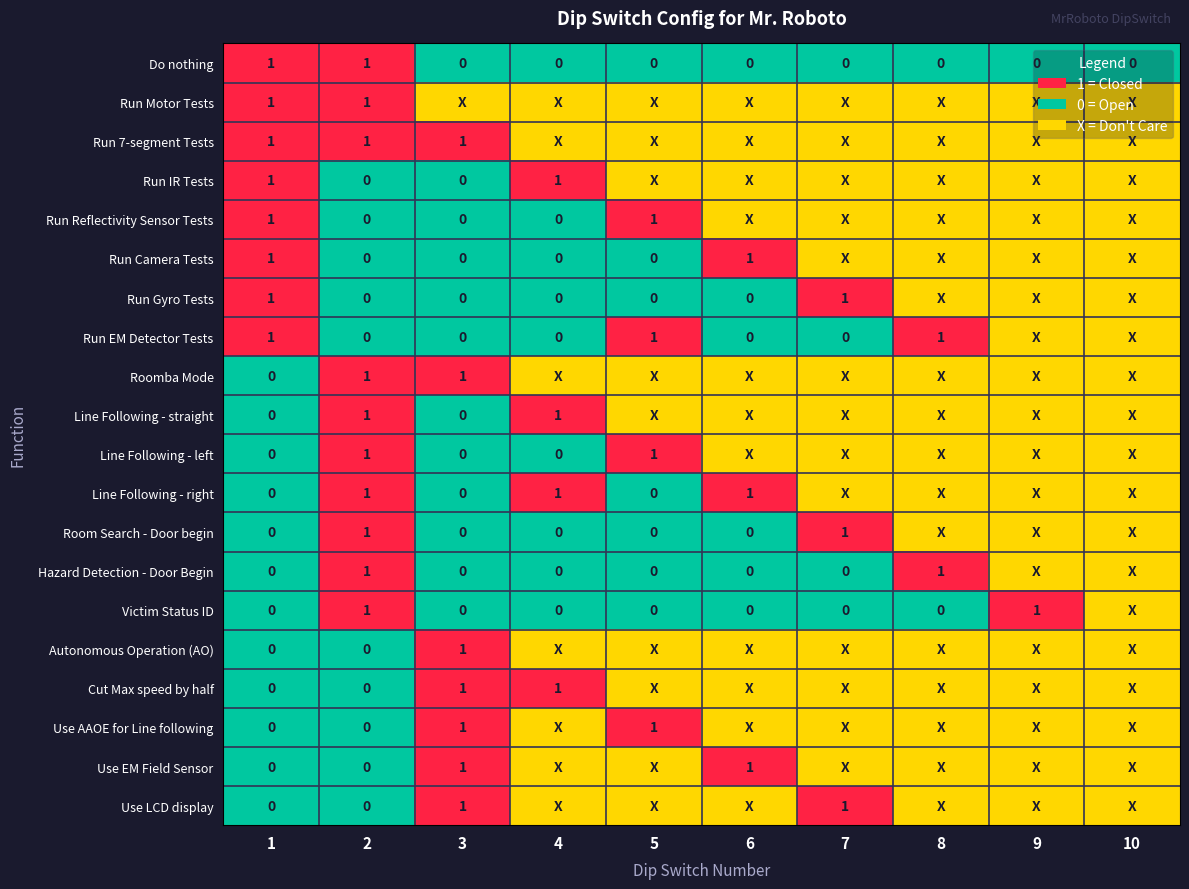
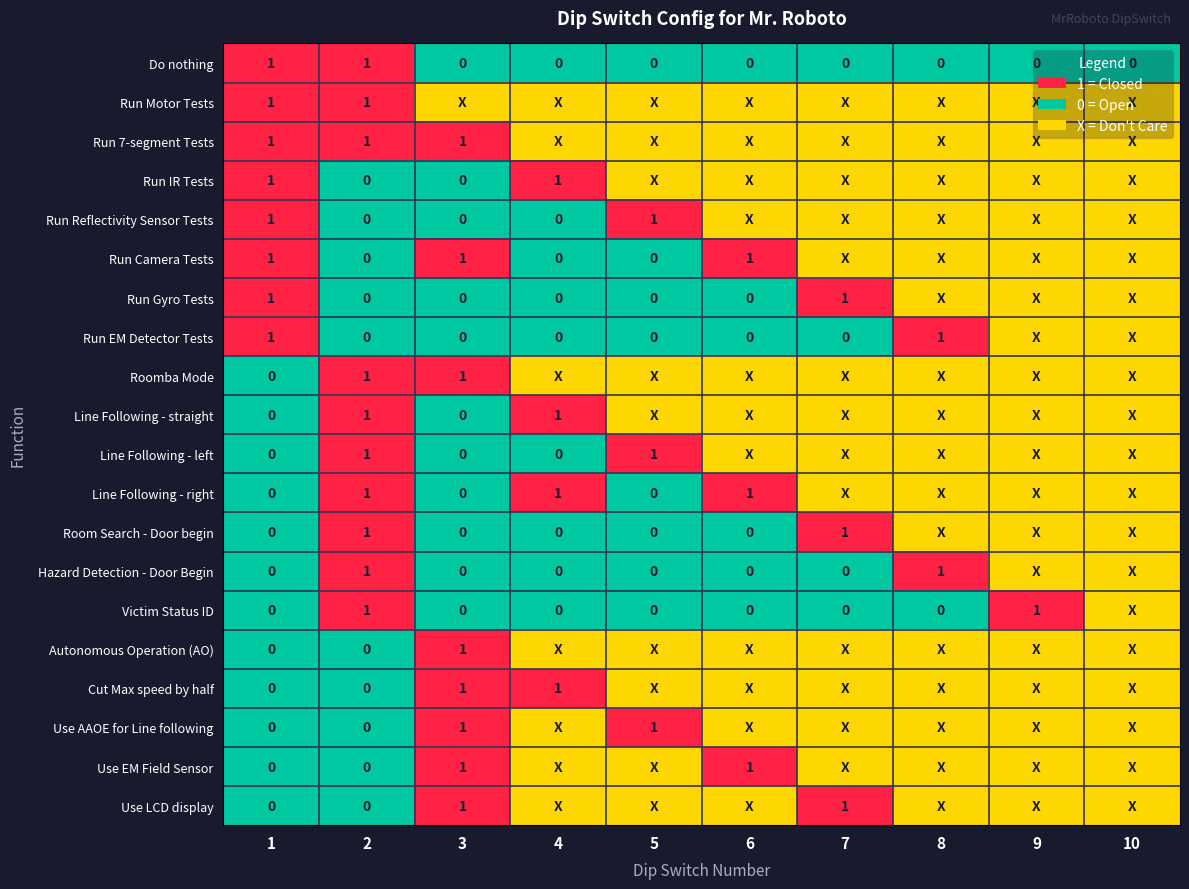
  {
    "Do nothing": {
      "1": 1,
      "2": 1,
      "3": 0,
      "4": 0,
      "5": 0,
      "6": 0,
      "7": 0,
      "8": 0
    },
    "Run Motor Tests": {
      "1": 1,
      "2": 1
    },
    "Run 7-segment Tests": {
      "1": 1,
      "2": 1,
      "3": 1
    },
    "Run IR Tests": {
      "1": 1,
      "2": 0,
      "3": 0,
      "4": 1
    },
    "Run Reflectivity Sensor Tests": {
      "1": 1,
      "2": 0,
      "3": 0,
      "4": 0,
      "5": 1
    },
    "Run Camera Tests": {
      "1": 1,
      "2": 0,
-     "3": 0,
+     "3": 1,
      "4": 0,
      "5": 0,
      "6": 1
    },
    "Run Gyro Tests": {
      "1": 1,
      "2": 0,
      "3": 0,
      "4": 0,
      "5": 0,
      "6": 0,
      "7": 1
    },
    "Run EM Detector Tests": {
      "1": 1,
      "2": 0,
      "3": 0,
      "4": 0,
-     "5": 1,
+     "5": 0,
      "6": 0,
      "7": 0,
      "8": 1
    },
    "Roomba Mode": {
      "1": 0,
      "2": 1,
      "3": 1
    },
    "Line Following - straight": {
      "1": 0,
      "2": 1,
      "3": 0,
      "4": 1
    },
    "Line Following - left": {
      "1": 0,
      "2": 1,
      "3": 0,
      "4": 0,
      "5": 1
    },
    "Line Following - right": {
      "1": 0,
      "2": 1,
      "3": 0,
      "4": 1,
      "5": 0,
      "6": 1
    },
    "Room Search - Door begin": {
      "1": 0,
      "2": 1,
      "3": 0,
      "4": 0,
      "5": 0,
      "6": 0,
      "7": 1
    },
    "Hazard Detection - Door Begin": {
      "1": 0,
      "2": 1,
      "3": 0,
      "4": 0,
      "5": 0,
      "6": 0,
      "7": 0,
      "8": 1
    },
    "Victim Status ID": {
      "1": 0,
      "2": 1,
      "3": 0,
      "4": 0,
      "5": 0,
      "6": 0,
      "7": 0,
      "8": 0,
      "9": 1
    },
    "Autonomous Operation (AO)": {
      "1": 0,
      "2": 0,
      "3": 1
    },
    "Cut Max speed by half": {
      "1": 0,
      "2": 0,
      "3": 1,
      "4": 1
    },
    "Use AAOE for Line following": {
      "1": 0,
      "2": 0,
      "3": 1,
      "5": 1
    },
    "Use EM Field Sensor": {
      "1": 0,
      "2": 0,
      "3": 1,
      "6": 1
    },
    "Use LCD display": {
      "1": 0,
      "2": 0,
      "3": 1,
      "7": 1
    }
  }
